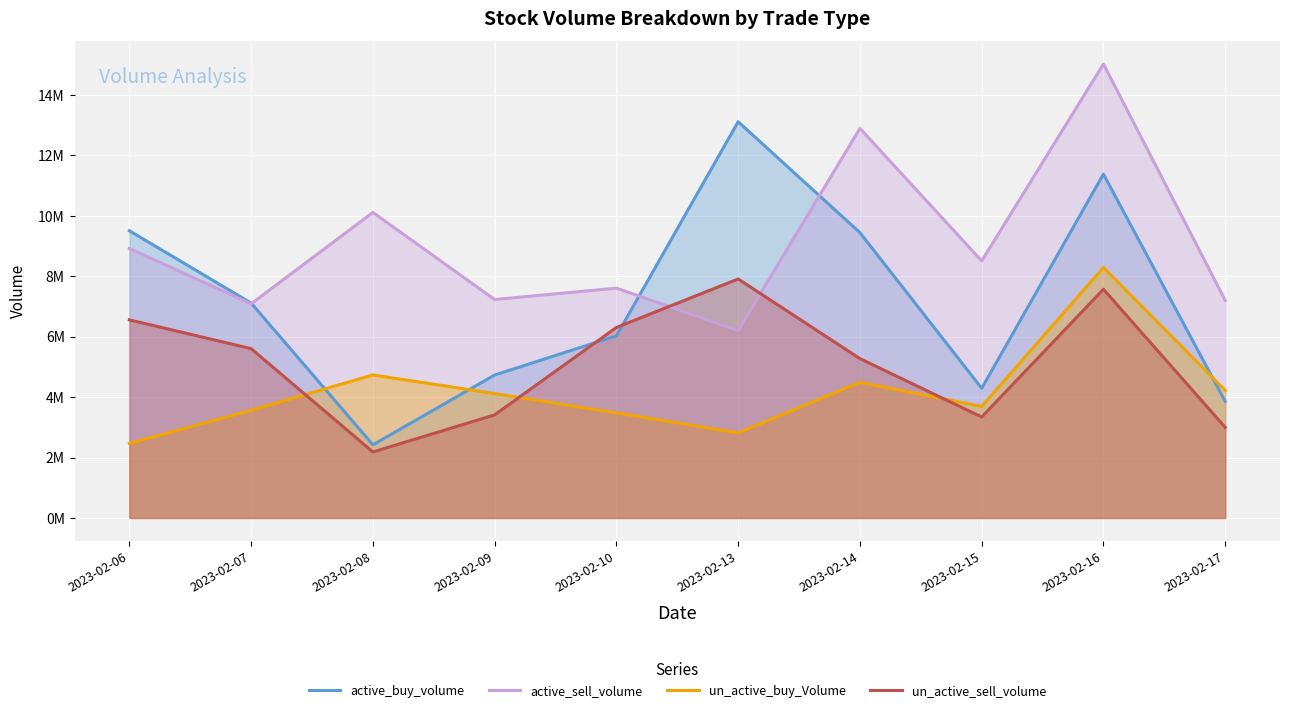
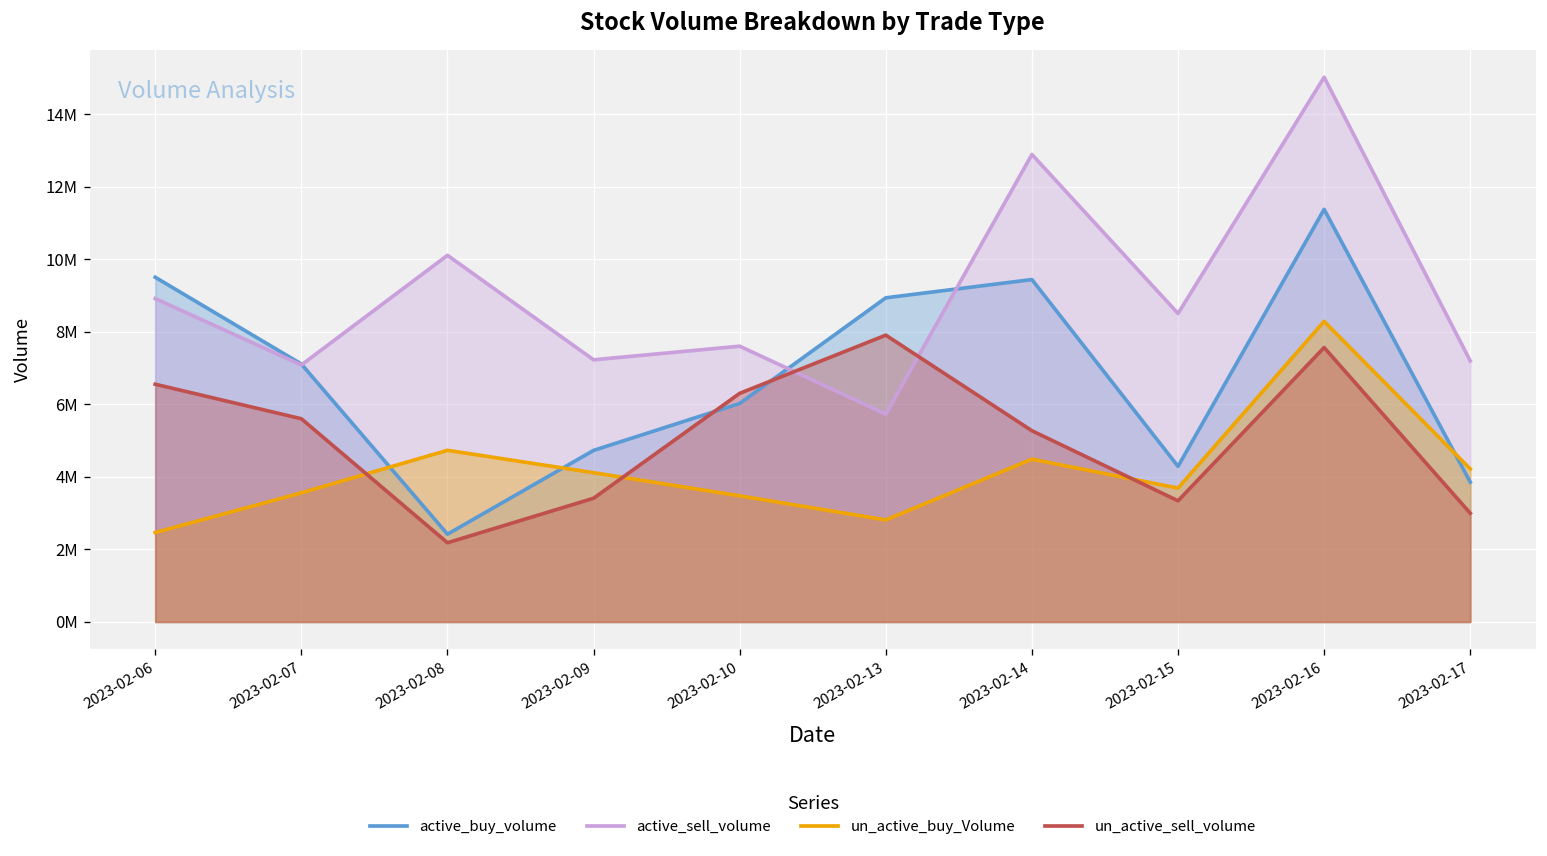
  {
    "active_buy_volume": {
      "2023-02-06": 9500000,
      "2023-02-08": 2400000,
      "2023-02-09": 4700000,
      "2023-02-10": 6000000,
-     "2023-02-13": 13100000,
+     "2023-02-13": 8900000,
      "2023-02-14": 9400000,
      "2023-02-15": 4300000,
      "2023-02-16": 11400000,
      "2023-02-17": 3900000
    },
    "active_sell_volume": {
      "2023-02-06": 8900000,
      "2023-02-08": 10100000,
      "2023-02-09": 7200000,
      "2023-02-10": 7600000,
-     "2023-02-13": 6200000,
+     "2023-02-13": 5700000,
      "2023-02-14": 12900000,
      "2023-02-15": 8500000,
      "2023-02-16": 15000000,
      "2023-02-17": 7200000
    },
    "un_active_buy_Volume": {
      "2023-02-06": 2500000,
      "2023-02-07": 3600000,
      "2023-02-08": 4700000,
      "2023-02-09": 4100000,
      "2023-02-10": 3500000,
      "2023-02-13": 2800000,
      "2023-02-14": 4500000,
      "2023-02-15": 3700000,
      "2023-02-16": 8300000,
      "2023-02-17": 4200000
    },
    "un_active_sell_volume": {
      "2023-02-06": 6600000,
      "2023-02-07": 5600000,
      "2023-02-08": 2200000,
      "2023-02-09": 3400000,
      "2023-02-10": 6300000,
      "2023-02-13": 7900000,
      "2023-02-14": 5300000,
      "2023-02-15": 3300000,
      "2023-02-16": 7600000,
      "2023-02-17": 3000000
    }
  }
